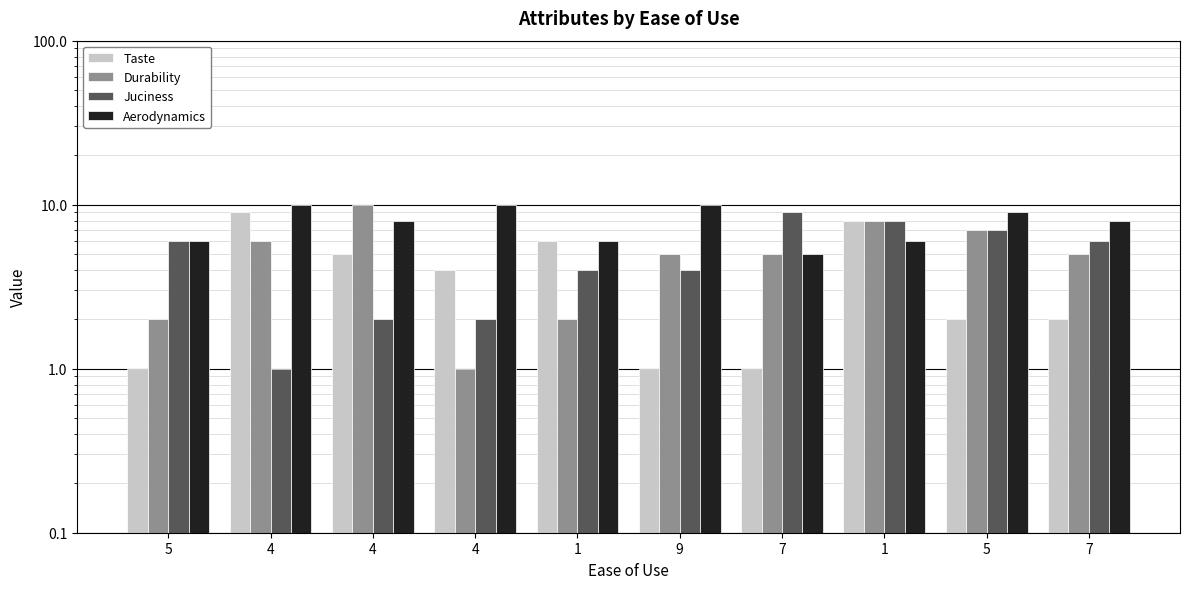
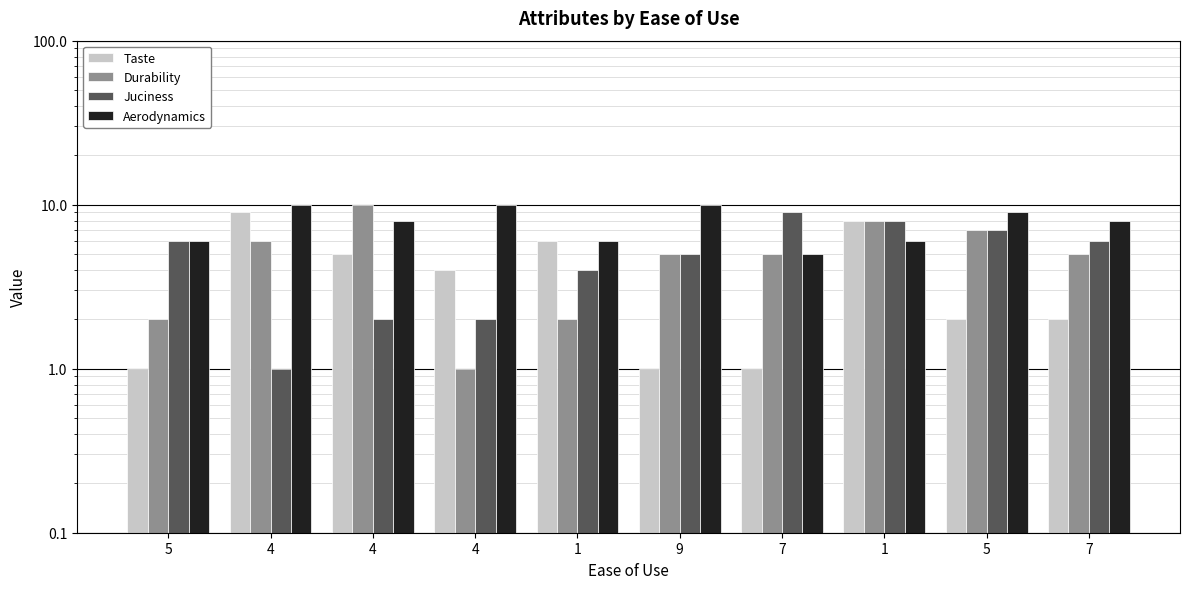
  {
    "Taste": {
      "9": 1
    },
    "Durability": {
      "9": 5
    },
    "Juciness": {
-     "9": 4
+     "9": 5
    },
    "Aerodynamics": {
      "9": 10
    }
  }
